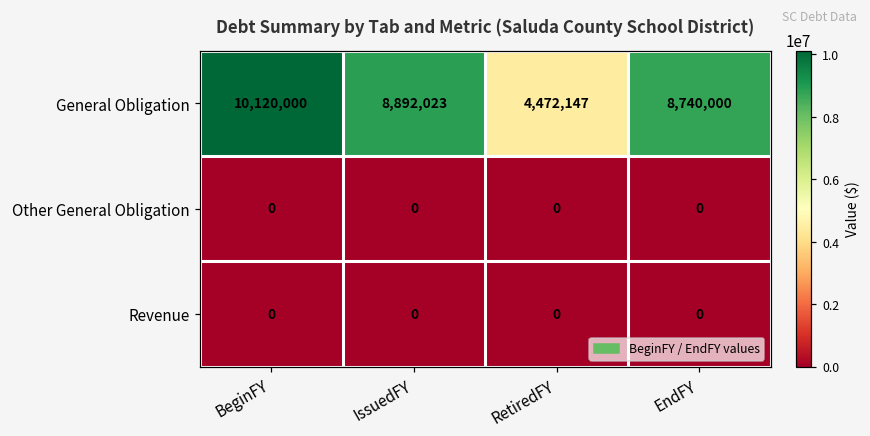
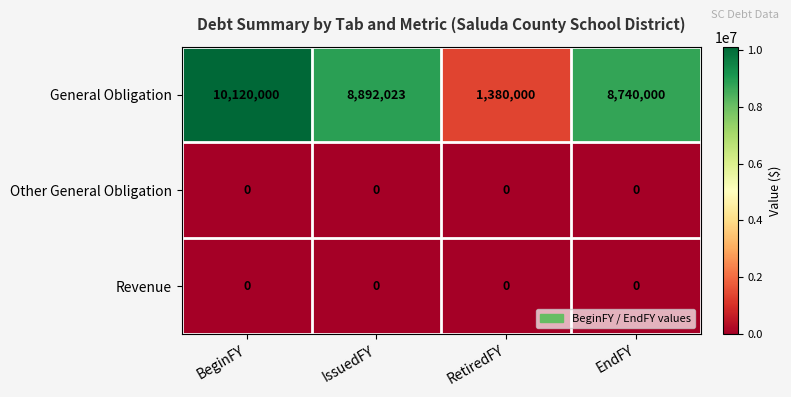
  {
    "General Obligation": {
      "BeginFY": "10,120,000",
      "IssuedFY": "8,892,023",
-     "RetiredFY": "4,472,147",
+     "RetiredFY": "1,380,000",
      "EndFY": "8,740,000"
    },
    "Other General Obligation": {
      "BeginFY": "0",
      "IssuedFY": "0",
      "RetiredFY": "0",
      "EndFY": "0"
    },
    "Revenue": {
      "BeginFY": "0",
      "IssuedFY": "0",
      "RetiredFY": "0",
      "EndFY": "0"
    }
  }
